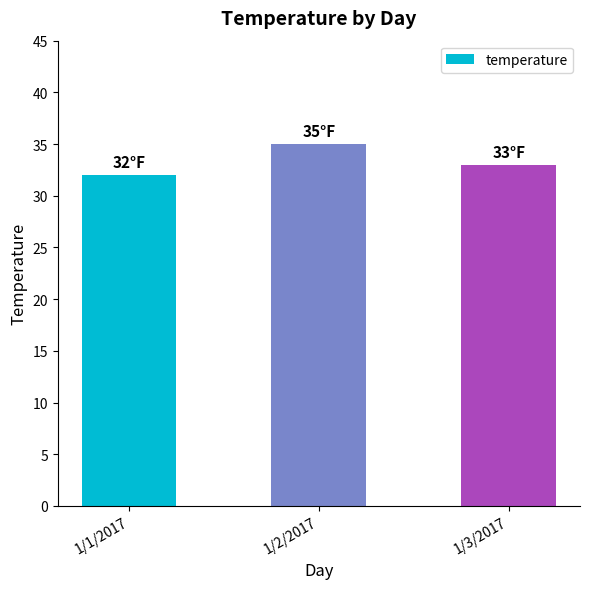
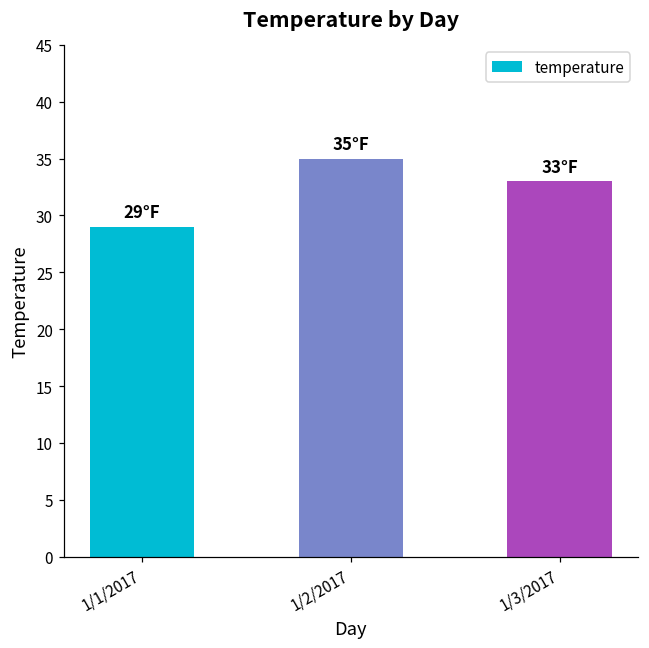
  {
-   "1/1/2017": "32°F",
+   "1/1/2017": "29°F",
    "1/2/2017": "35°F",
    "1/3/2017": "33°F"
  }
